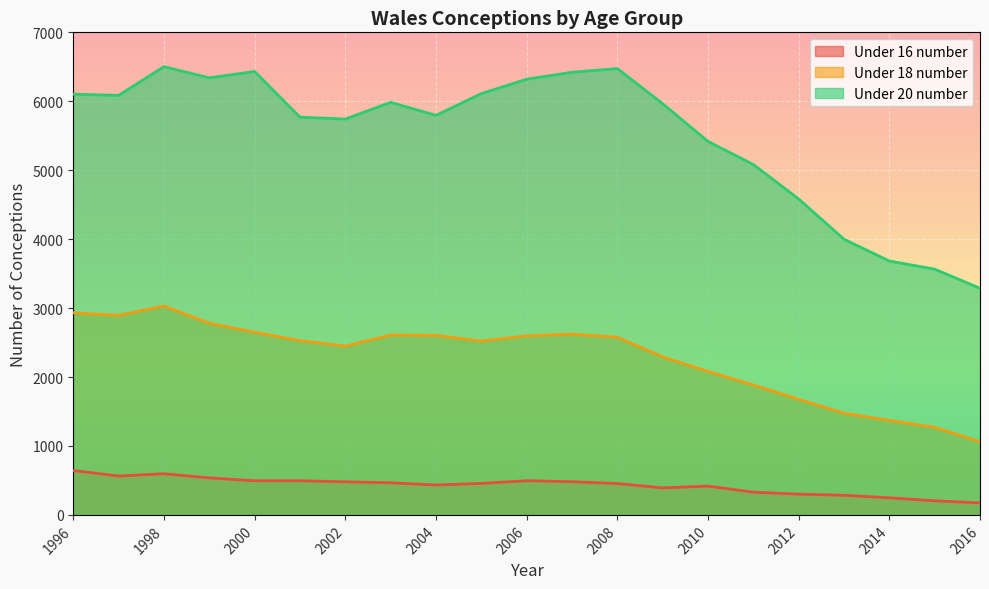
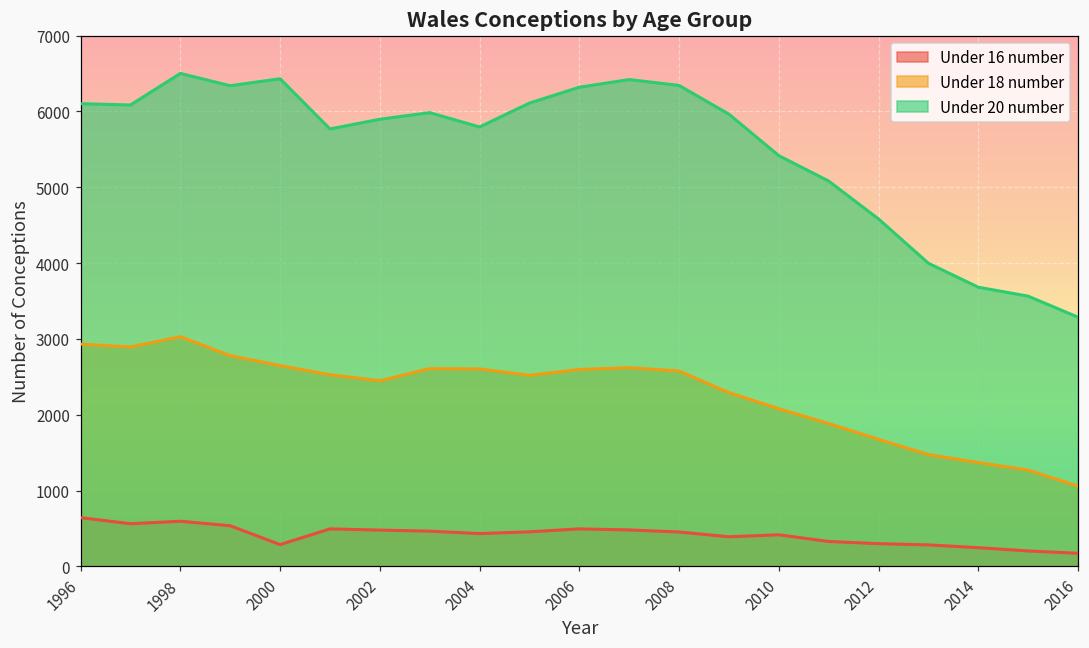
  {
    "Under 16 number": {
      "1996": 600,
      "1998": 600,
-     "2000": 500,
+     "2000": 300,
      "2002": 500,
      "2004": 400,
      "2006": 500,
      "2008": 500,
      "2010": 400,
      "2012": 300,
      "2014": 200,
      "2016": 200
    },
    "Under 18 number": {
      "1996": 2900,
      "1998": 3000,
      "2000": 2600,
      "2002": 2400,
      "2004": 2600,
      "2006": 2600,
      "2008": 2600,
      "2010": 2100,
      "2012": 1700,
      "2014": 1400,
      "2016": 1100
    },
    "Under 20 number": {
      "1996": 6100,
      "1998": 6500,
      "2000": 6400,
-     "2002": 5700,
+     "2002": 5900,
      "2004": 5800,
      "2006": 6300,
-     "2008": 6500,
+     "2008": 6300,
      "2010": 5400,
      "2012": 4600,
      "2014": 3700,
      "2016": 3300
    }
  }
